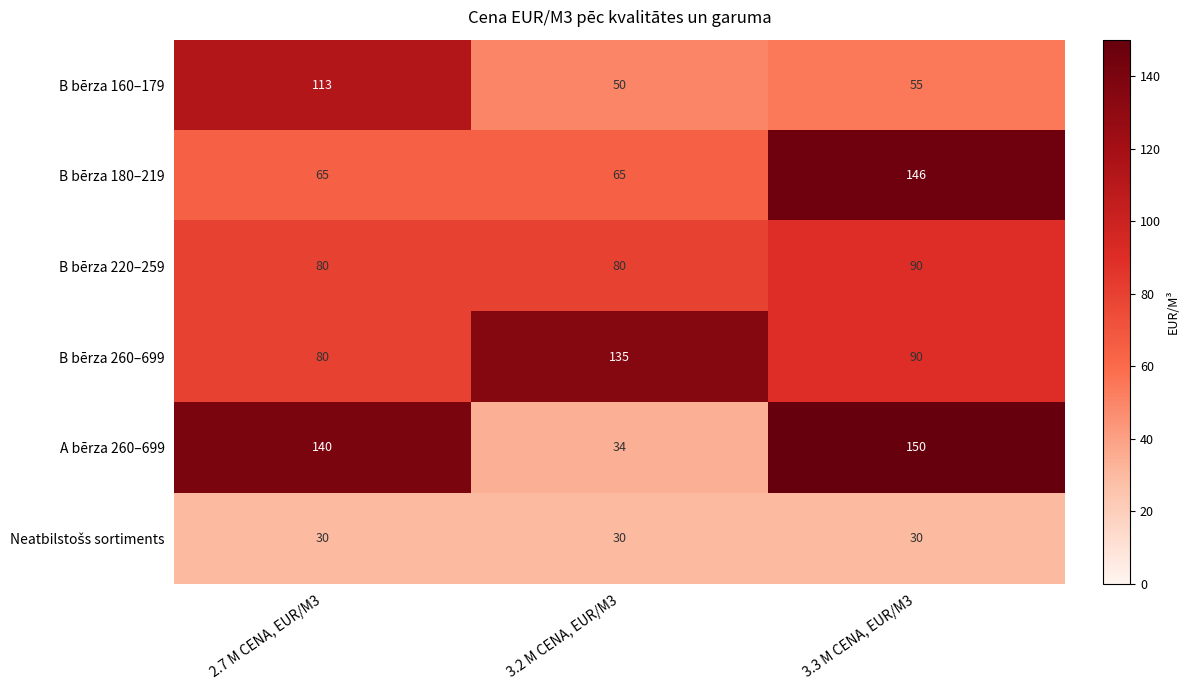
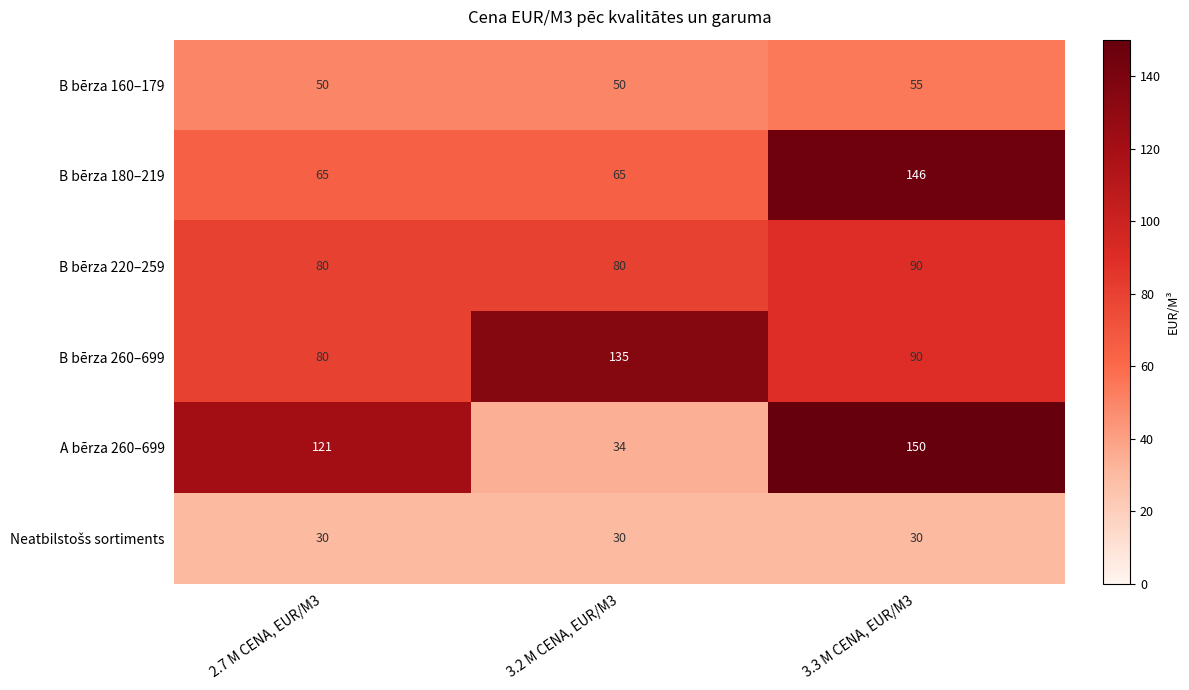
  {
    "B bērza 160–179": {
-     "2.7 M CENA, EUR/M3": 113,
+     "2.7 M CENA, EUR/M3": 50,
      "3.2 M CENA, EUR/M3": 50,
      "3.3 M CENA, EUR/M3": 55
    },
    "B bērza 180–219": {
      "2.7 M CENA, EUR/M3": 65,
      "3.2 M CENA, EUR/M3": 65,
      "3.3 M CENA, EUR/M3": 146
    },
    "B bērza 220–259": {
      "2.7 M CENA, EUR/M3": 80,
      "3.2 M CENA, EUR/M3": 80,
      "3.3 M CENA, EUR/M3": 90
    },
    "B bērza 260–699": {
      "2.7 M CENA, EUR/M3": 80,
      "3.2 M CENA, EUR/M3": 135,
      "3.3 M CENA, EUR/M3": 90
    },
    "A bērza 260–699": {
-     "2.7 M CENA, EUR/M3": 140,
+     "2.7 M CENA, EUR/M3": 121,
      "3.2 M CENA, EUR/M3": 34,
      "3.3 M CENA, EUR/M3": 150
    },
    "Neatbilstošs sortiments": {
      "2.7 M CENA, EUR/M3": 30,
      "3.2 M CENA, EUR/M3": 30,
      "3.3 M CENA, EUR/M3": 30
    }
  }
